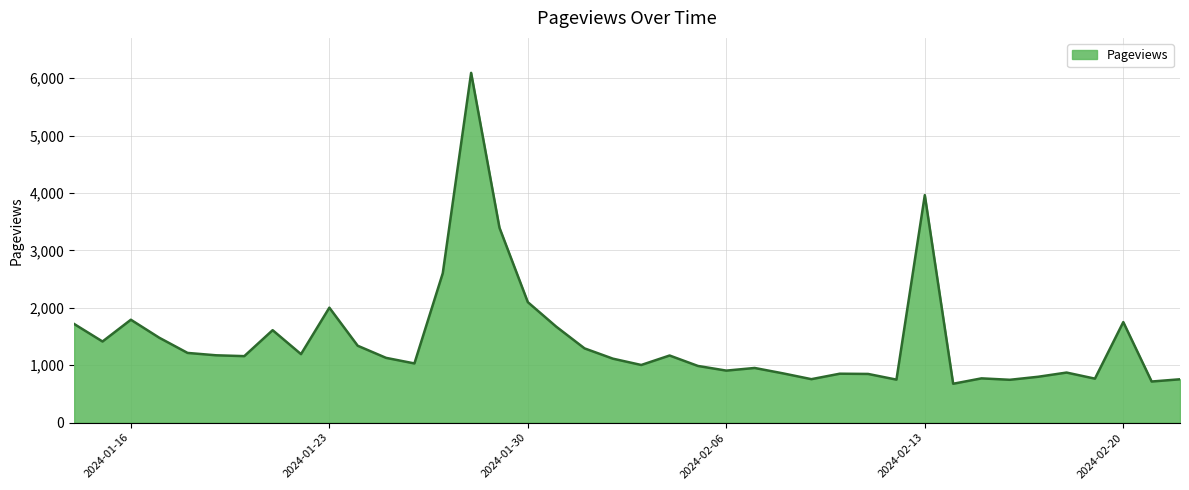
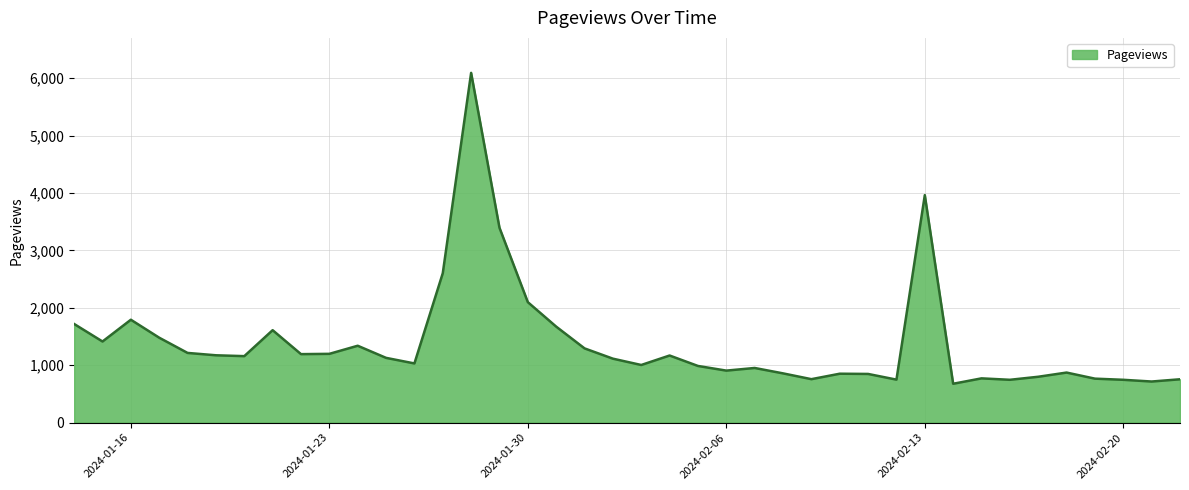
  {
    "2024-01-16": "1,800",
-   "2024-01-23": "2,000",
+   "2024-01-23": "1,200",
    "2024-01-30": "2,100",
    "2024-02-06": "900",
    "2024-02-13": "4,000",
-   "2024-02-20": "1,800"
+   "2024-02-20": "700"
  }
